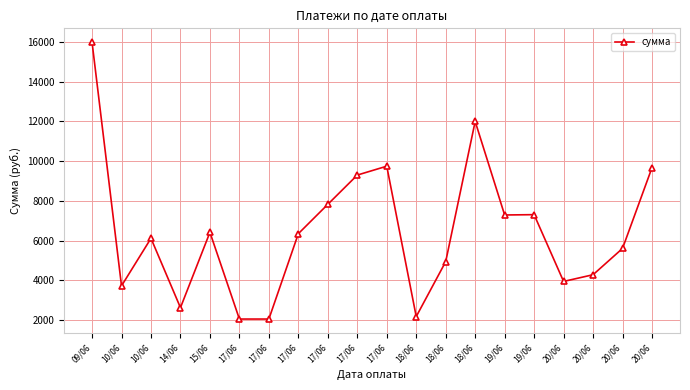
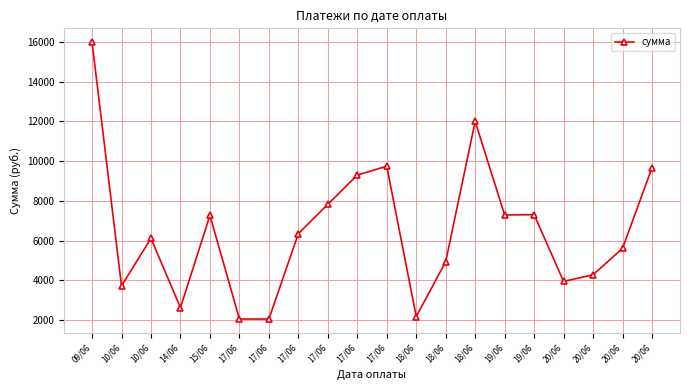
  {
    "09/06": 16000,
    "14/06": 2600,
-   "15/06": 6400
+   "15/06": 7300
  }
